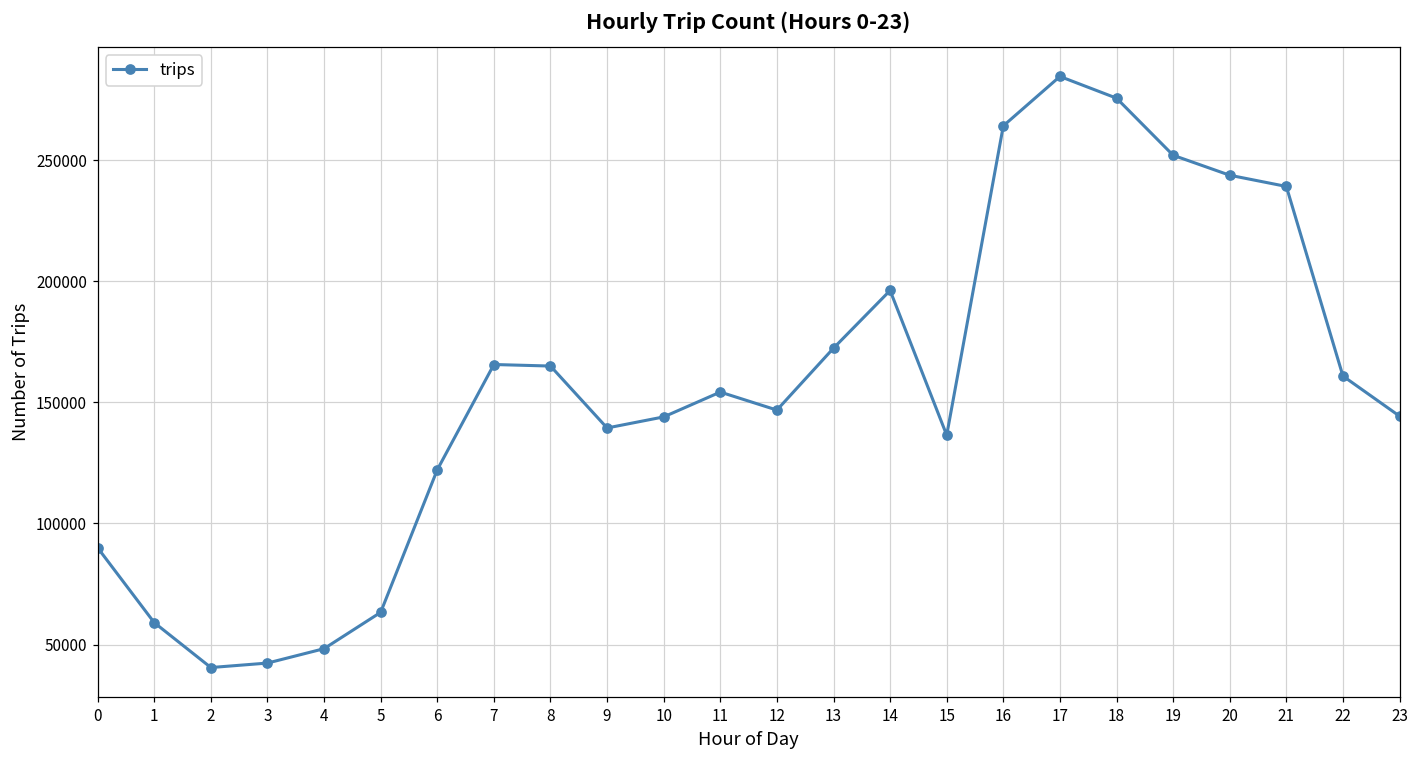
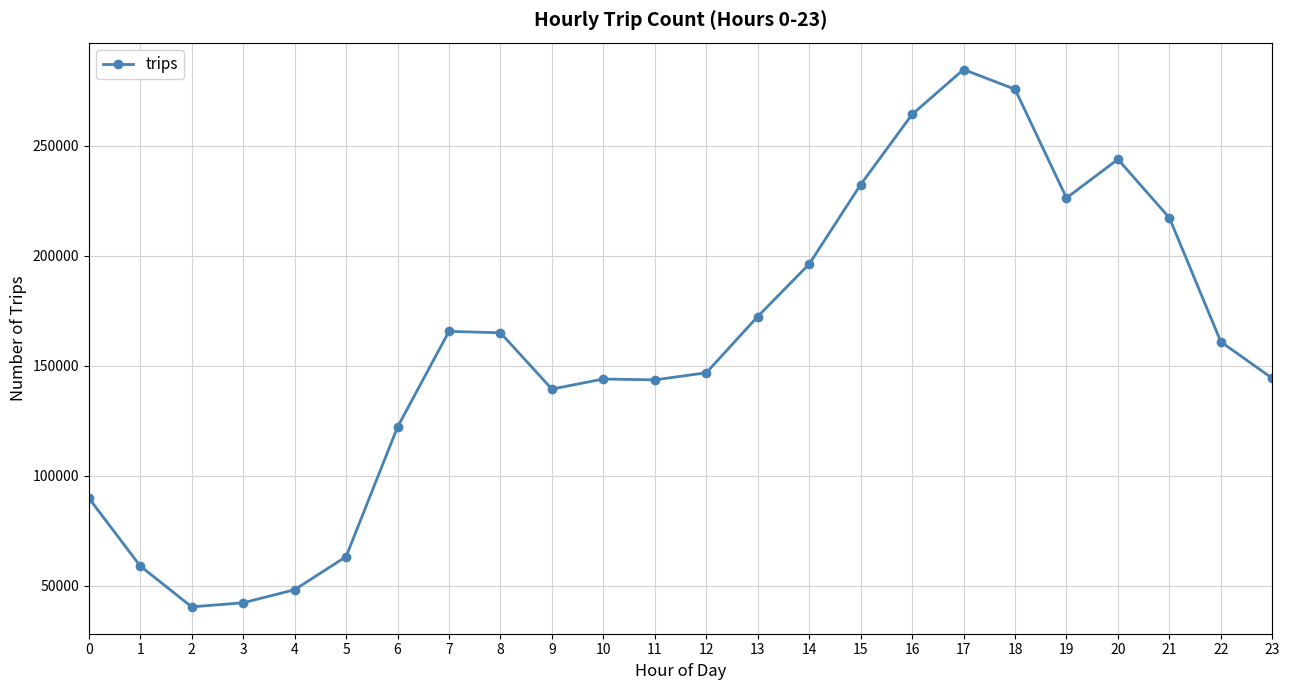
  {
    "0": 90000,
    "1": 59000,
    "2": 40000,
    "3": 42000,
    "4": 48000,
    "5": 63000,
    "6": 122000,
    "7": 166000,
    "8": 165000,
    "9": 139000,
    "10": 144000,
-   "11": 154000,
+   "11": 144000,
    "12": 147000,
    "13": 172000,
    "14": 196000,
-   "15": 136000,
+   "15": 232000,
    "16": 264000,
    "17": 285000,
    "18": 276000,
-   "19": 252000,
+   "19": 226000,
    "20": 244000,
-   "21": 239000,
+   "21": 217000,
    "22": 161000,
    "23": 144000
  }
